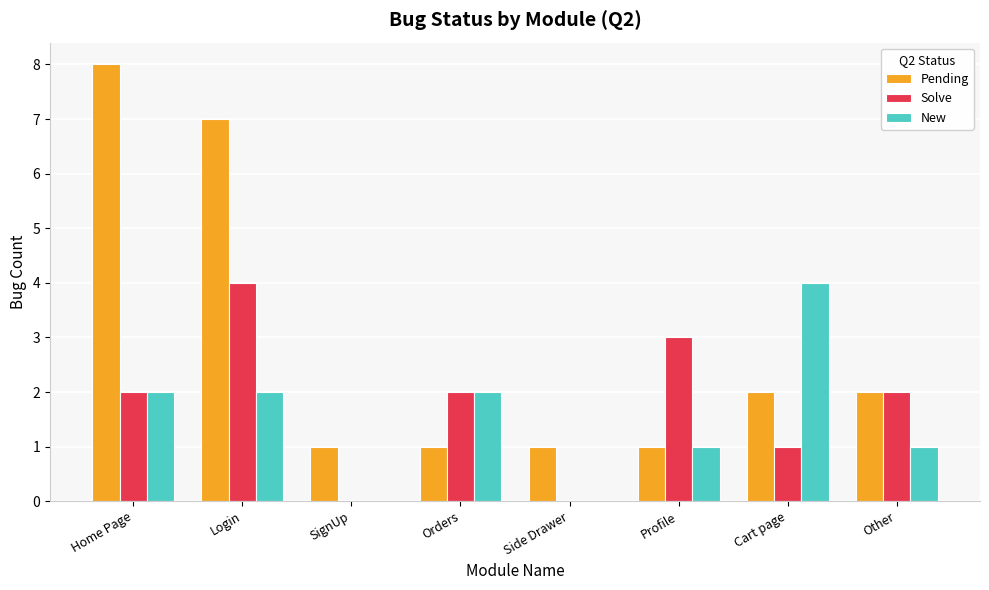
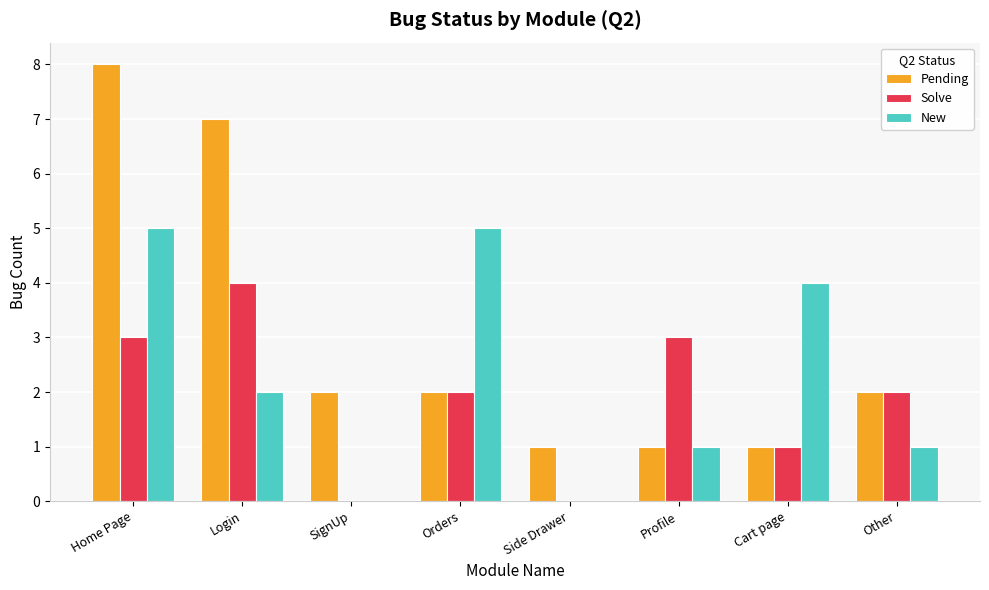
  {
    "Pending": {
      "Home Page": 8,
      "Login": 7,
-     "SignUp": 1,
-     "Orders": 1,
+     "SignUp": 2,
+     "Orders": 2,
      "Side Drawer": 1,
      "Profile": 1,
-     "Cart page": 2,
+     "Cart page": 1,
      "Other": 2
    },
    "Solve": {
-     "Home Page": 2,
+     "Home Page": 3,
      "Login": 4,
      "SignUp": 0,
      "Orders": 2,
      "Side Drawer": 0,
      "Profile": 3,
      "Cart page": 1,
      "Other": 2
    },
    "New": {
-     "Home Page": 2,
+     "Home Page": 5,
      "Login": 2,
      "SignUp": 0,
-     "Orders": 2,
+     "Orders": 5,
      "Side Drawer": 0,
      "Profile": 1,
      "Cart page": 4,
      "Other": 1
    }
  }
